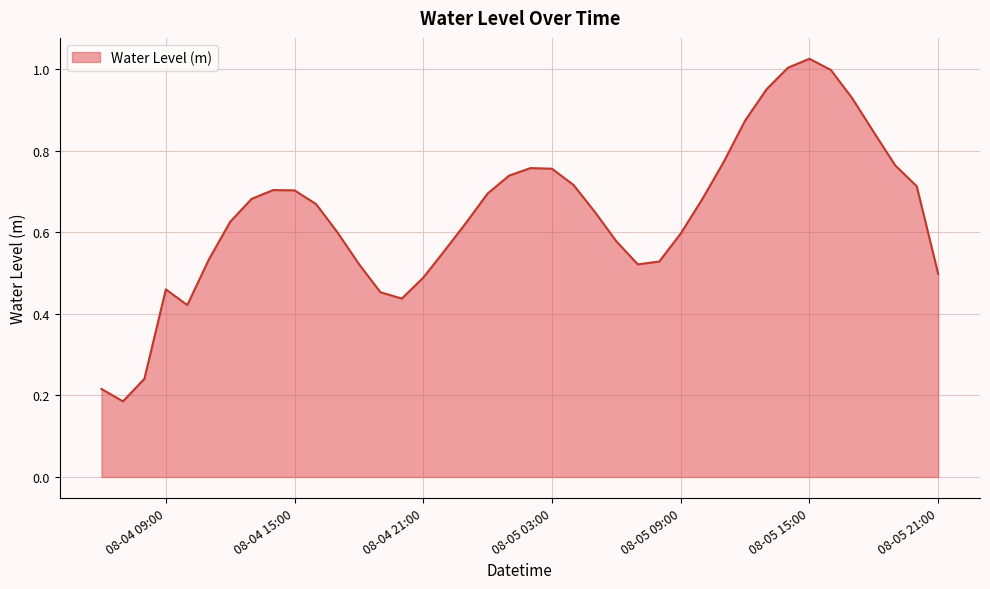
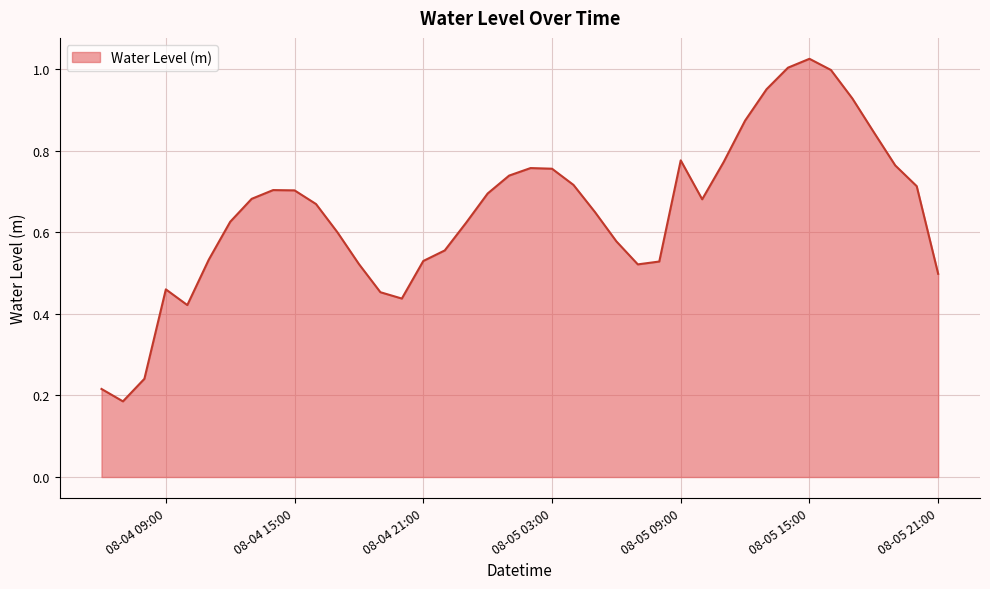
  {
    "08-04 09:00": 0.46,
    "08-04 15:00": 0.70,
-   "08-04 21:00": 0.49,
+   "08-04 21:00": 0.53,
    "08-05 03:00": 0.76,
-   "08-05 09:00": 0.60,
+   "08-05 09:00": 0.78,
    "08-05 15:00": 1.02,
    "08-05 21:00": 0.50
  }
